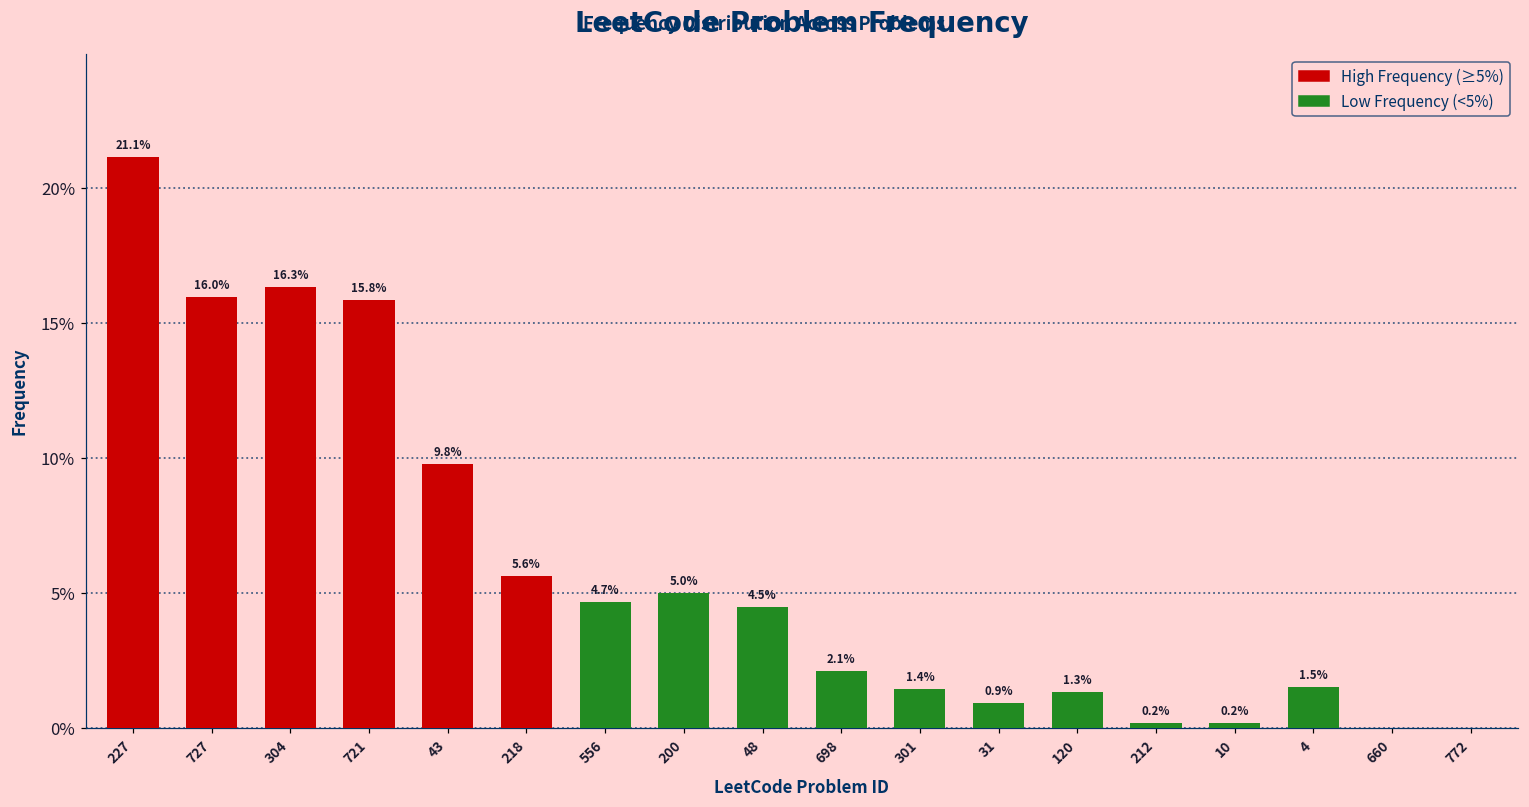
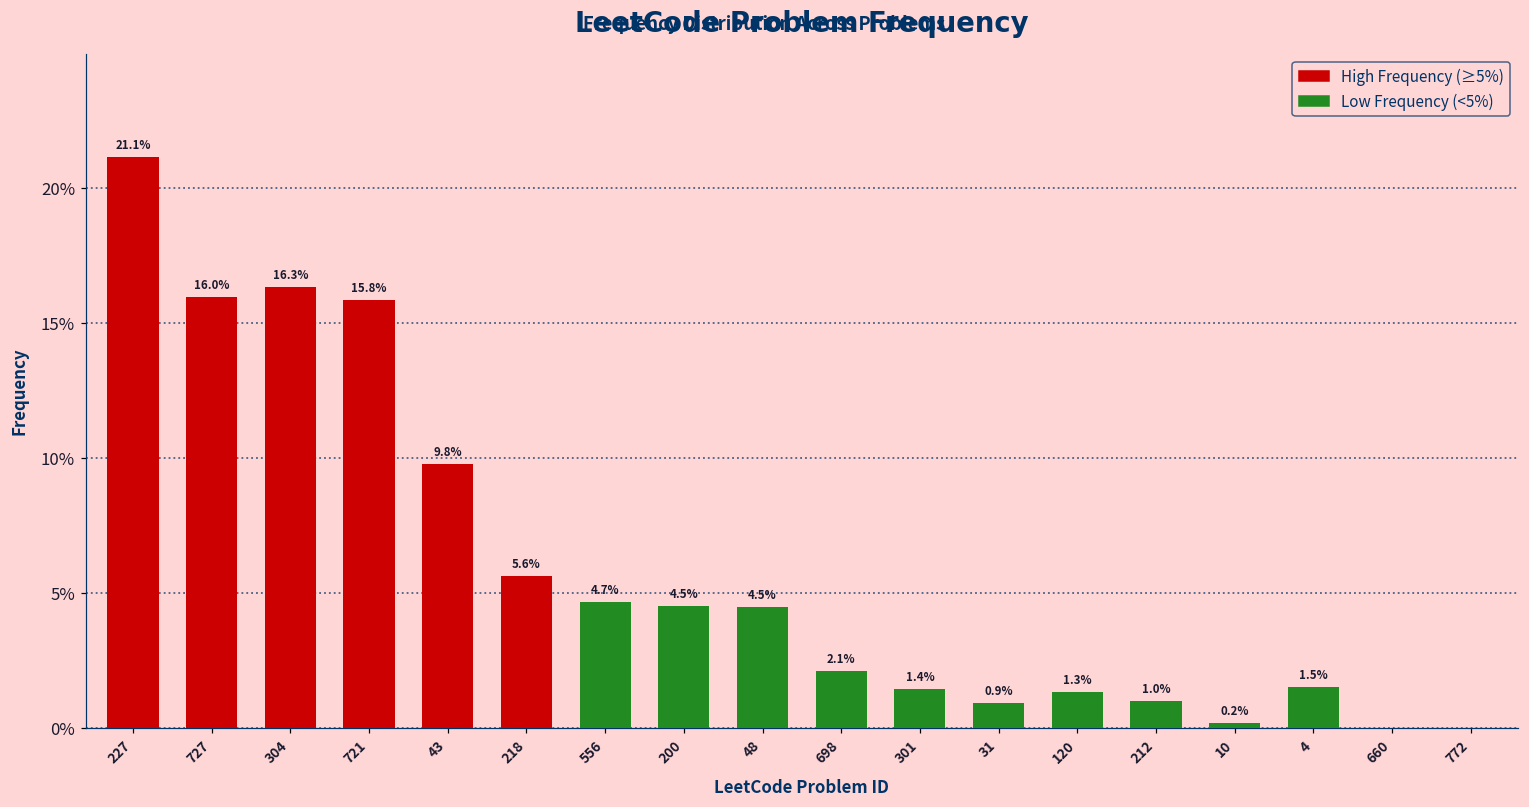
  {
    "227": "21.1%",
    "727": "16.0%",
    "304": "16.3%",
    "721": "15.8%",
    "43": "9.8%",
    "218": "5.6%",
    "556": "4.7%",
-   "200": "5.0%",
+   "200": "4.5%",
    "48": "4.5%",
    "698": "2.1%",
    "301": "1.4%",
    "31": "0.9%",
    "120": "1.3%",
-   "212": "0.2%",
+   "212": "1.0%",
    "10": "0.2%",
    "4": "1.5%"
  }
